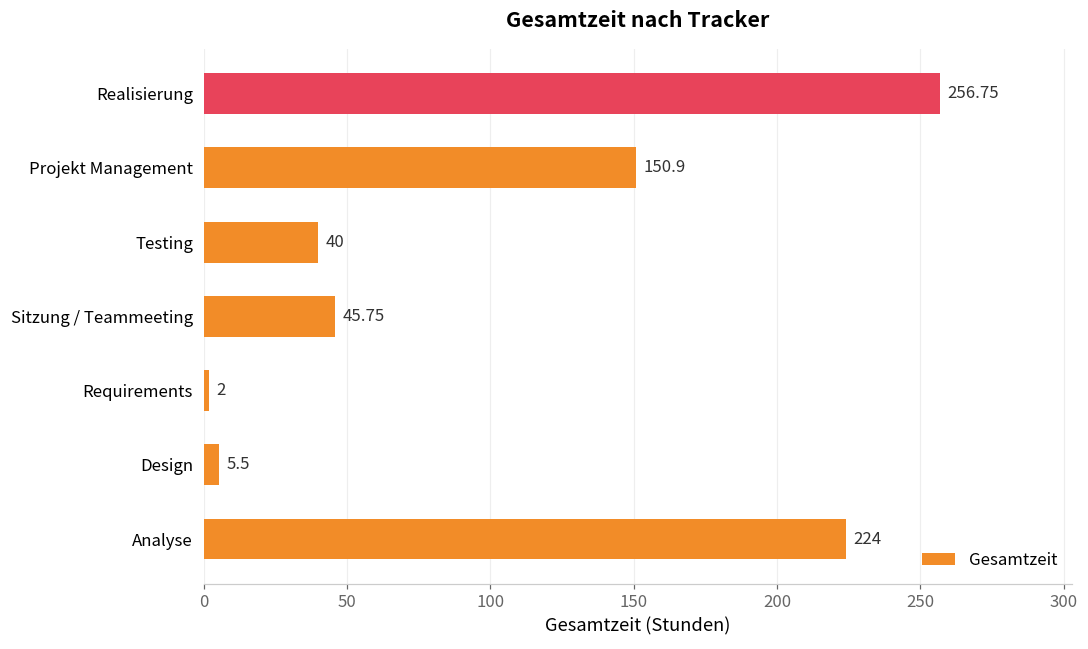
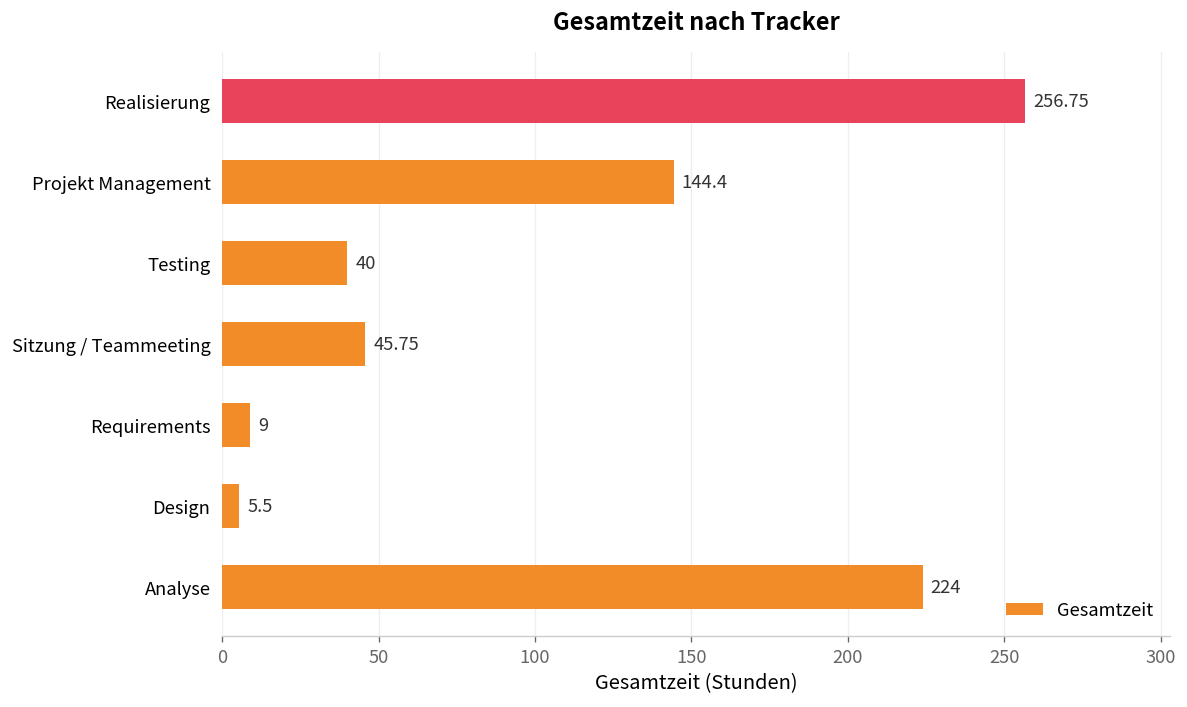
  {
    "Realisierung": 256.75,
-   "Projekt Management": 150.9,
+   "Projekt Management": 144.4,
    "Testing": 40,
    "Sitzung / Teammeeting": 45.75,
-   "Requirements": 2,
+   "Requirements": 9,
    "Design": 5.5,
    "Analyse": 224
  }
